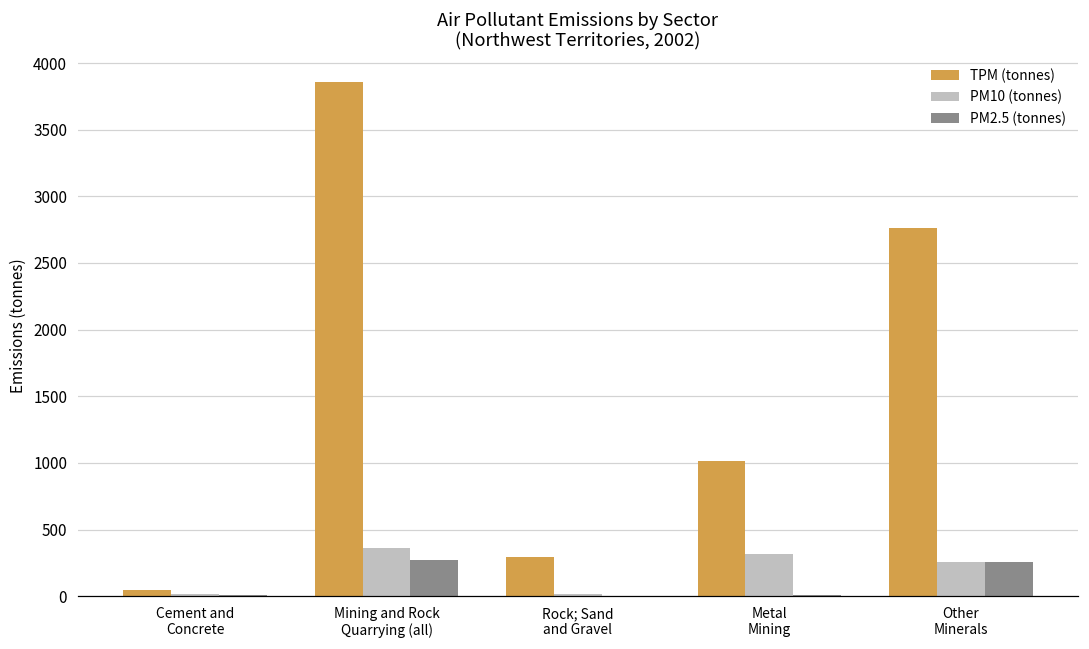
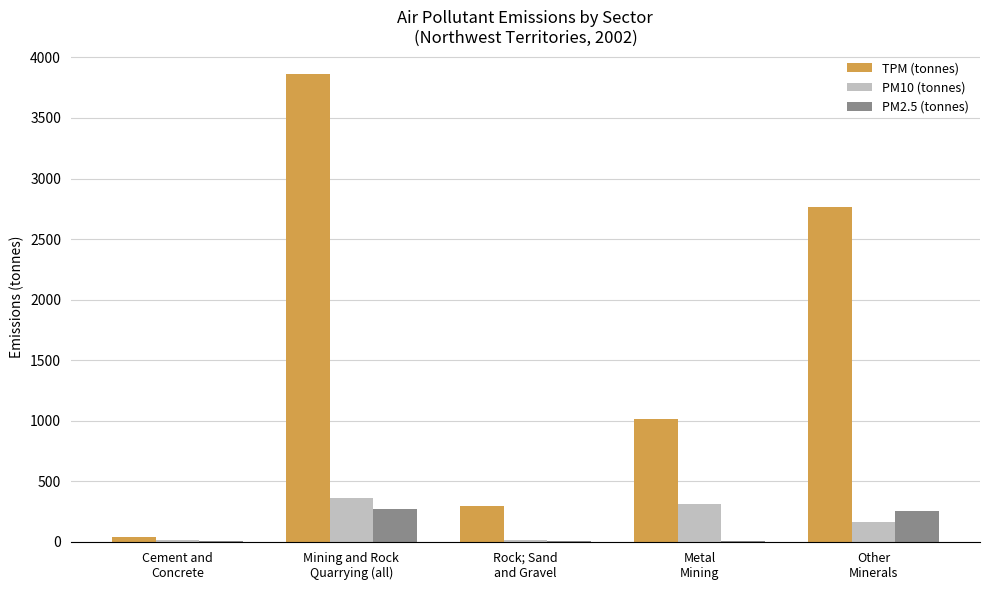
  {
    "TPM (tonnes)": {
      "Cement and Concrete": 40,
      "Mining and Rock Quarrying (all)": 3860,
      "Rock; Sand and Gravel": 300,
      "Metal Mining": 1010,
      "Other Minerals": 2760
    },
    "PM10 (tonnes)": {
      "Mining and Rock Quarrying (all)": 370,
      "Metal Mining": 310,
-     "Other Minerals": 260
+     "Other Minerals": 170
    },
    "PM2.5 (tonnes)": {
      "Mining and Rock Quarrying (all)": 270,
      "Other Minerals": 260
    }
  }
